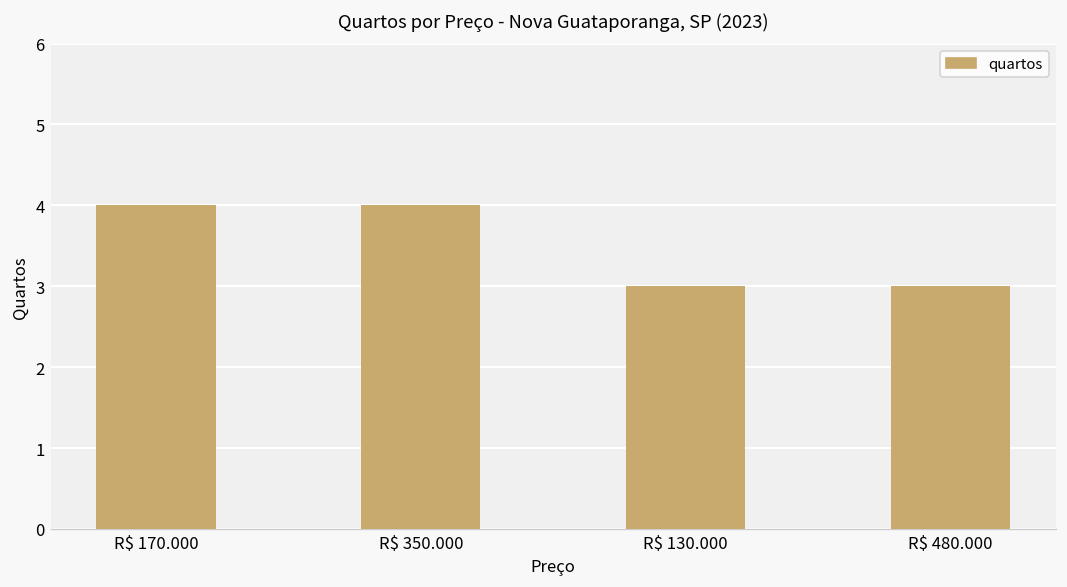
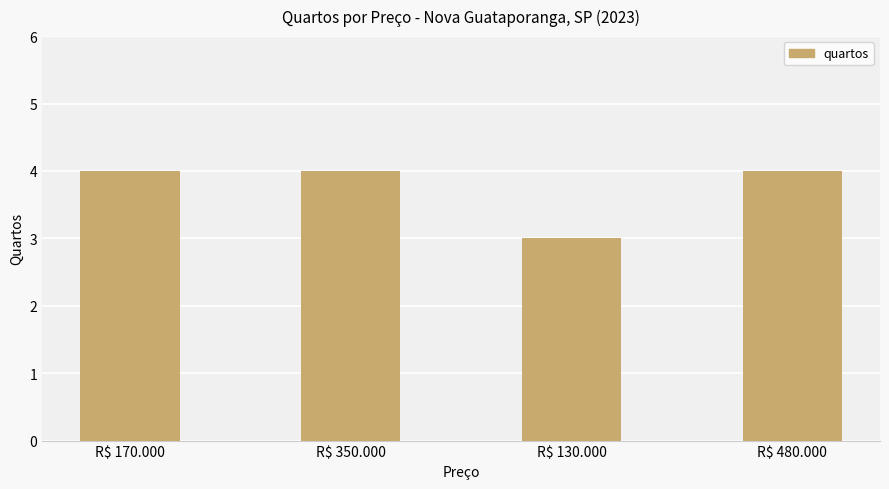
  {
    "R$ 170.000": 4,
    "R$ 350.000": 4,
    "R$ 130.000": 3,
-   "R$ 480.000": 3
+   "R$ 480.000": 4
  }
